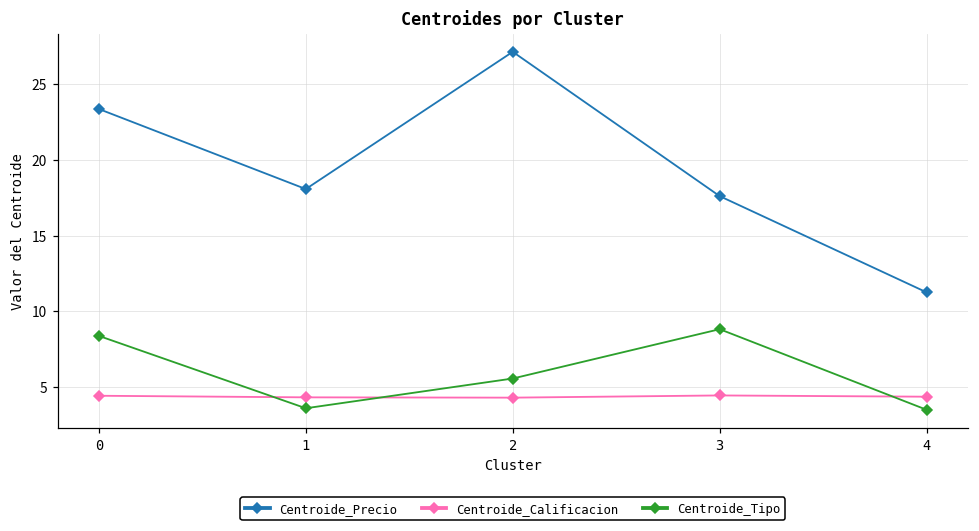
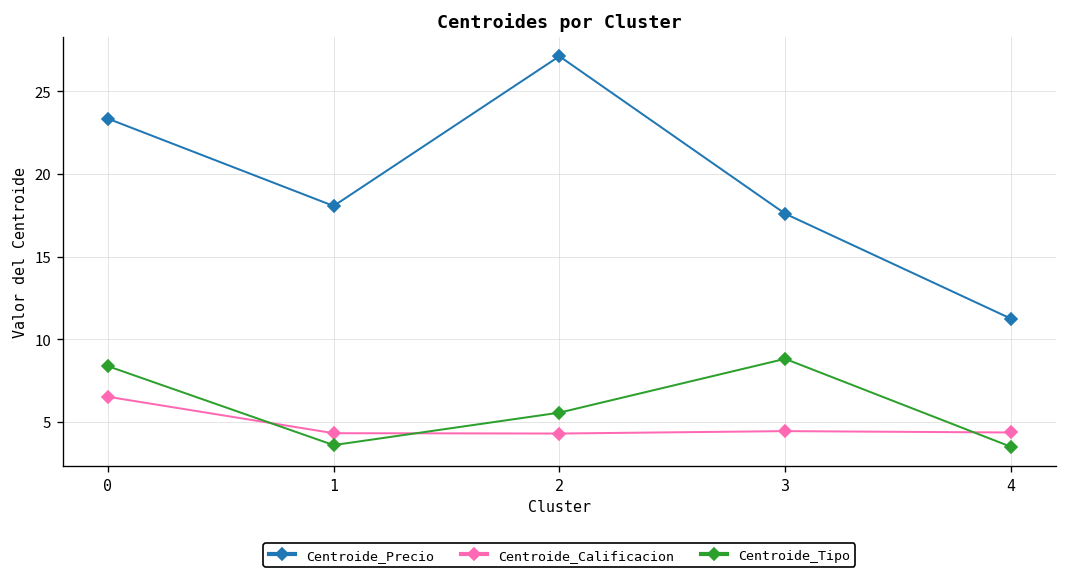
  {
    "Centroide_Precio": {
      "0": 23.3,
      "1": 18.1,
      "2": 27.1,
      "3": 17.6,
      "4": 11.3
    },
    "Centroide_Calificacion": {
-     "0": 4.4,
+     "0": 6.5,
      "1": 4.3,
      "2": 4.3,
      "3": 4.4,
      "4": 4.4
    },
    "Centroide_Tipo": {
      "0": 8.4,
      "1": 3.6,
      "2": 5.6,
      "3": 8.8,
      "4": 3.5
    }
  }
